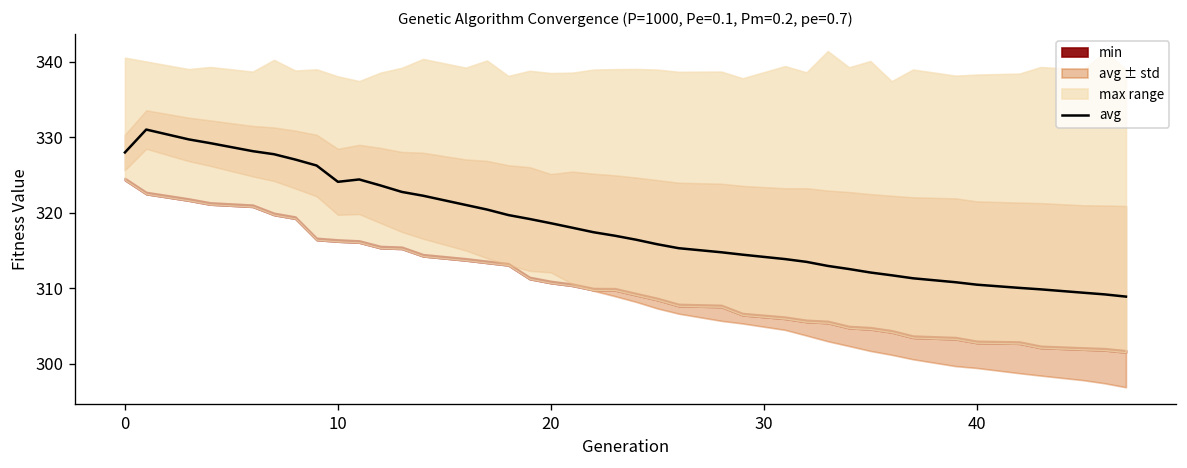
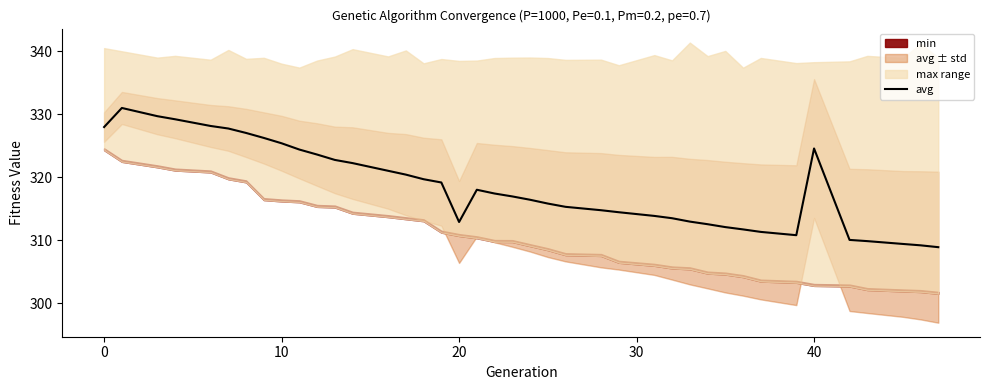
  {
    "avg": {
      "0": 328,
-     "10": 324,
-     "20": 319,
-     "40": 310
+     "10": 325,
+     "20": 313,
+     "40": 325
    }
  }
